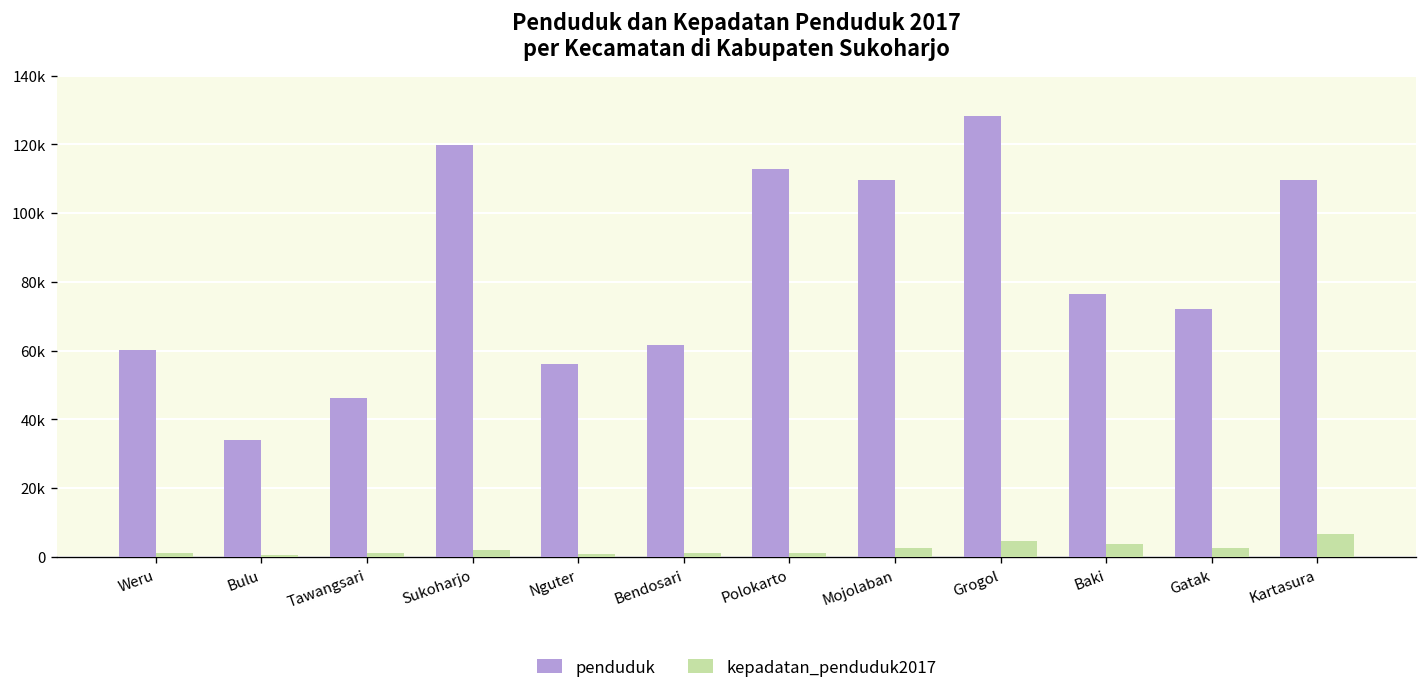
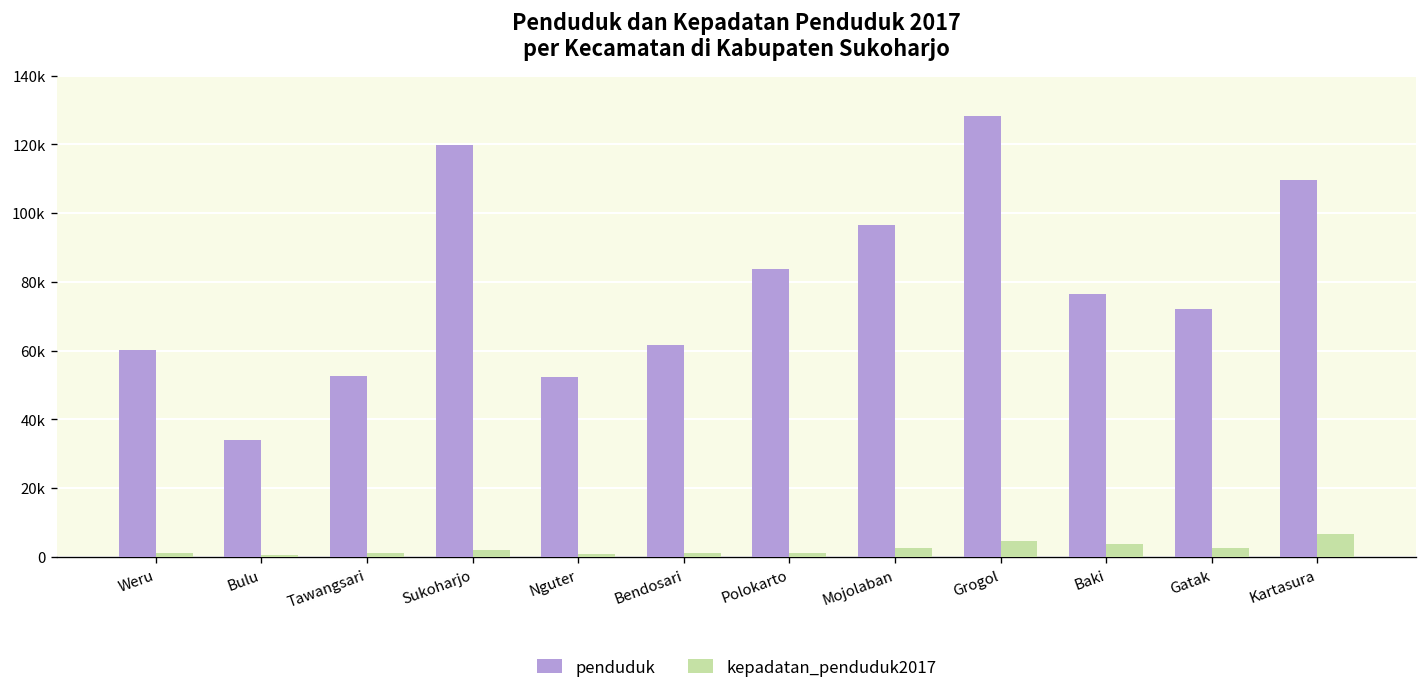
  {
    "penduduk": {
      "Weru": 60000,
      "Bulu": 34000,
-     "Tawangsari": 46000,
+     "Tawangsari": 53000,
      "Sukoharjo": 120000,
-     "Nguter": 56000,
+     "Nguter": 52000,
      "Bendosari": 62000,
-     "Polokarto": 113000,
-     "Mojolaban": 110000,
+     "Polokarto": 84000,
+     "Mojolaban": 97000,
      "Grogol": 128000,
      "Baki": 76000,
      "Gatak": 72000,
      "Kartasura": 110000
    },
    "kepadatan_penduduk2017": {
      "Weru": 1000,
      "Tawangsari": 1000,
      "Sukoharjo": 2000,
      "Bendosari": 1000,
      "Polokarto": 1000,
      "Mojolaban": 3000,
      "Grogol": 5000,
      "Baki": 4000,
      "Gatak": 3000,
      "Kartasura": 7000
    }
  }
